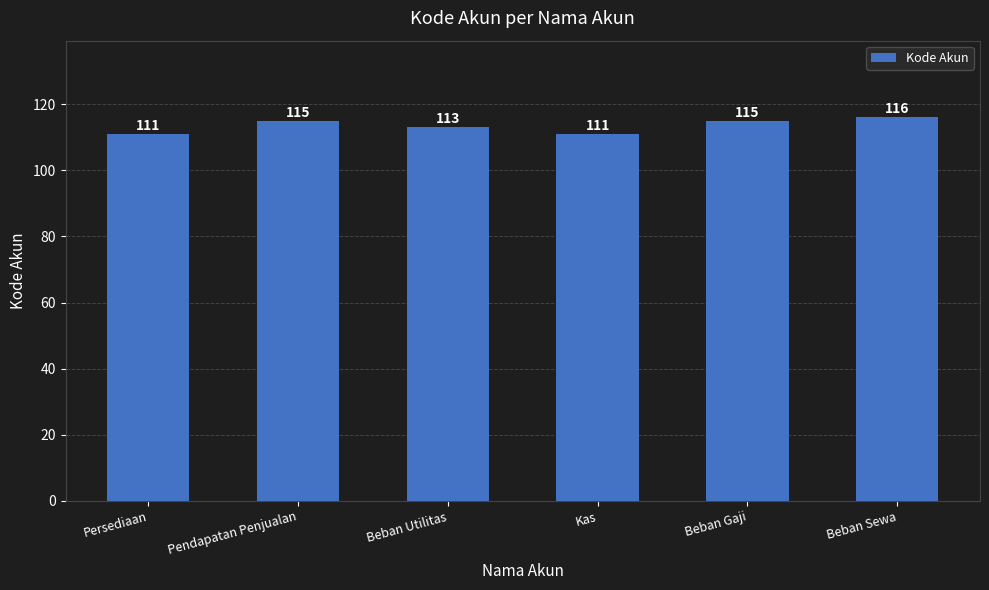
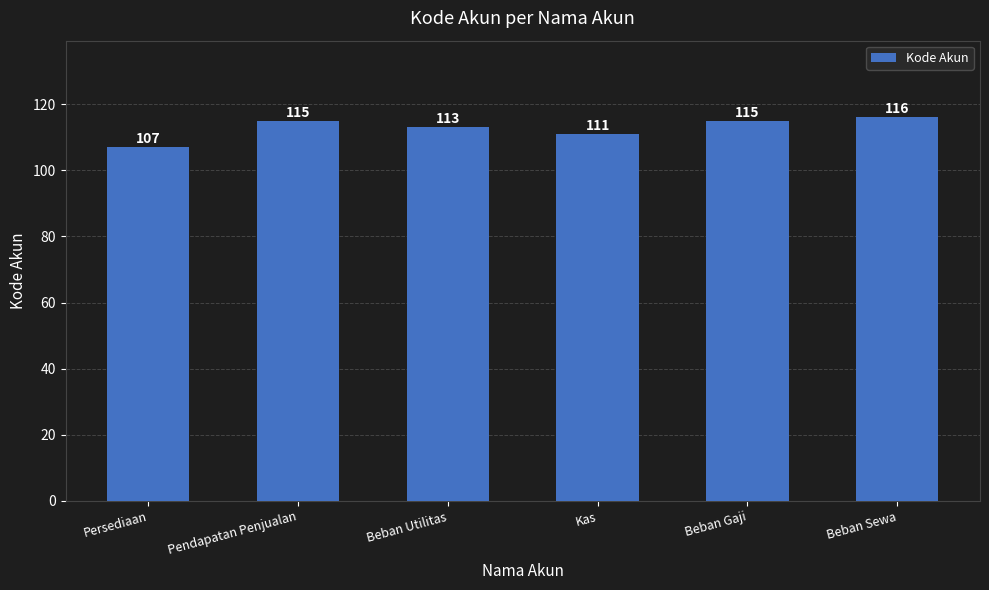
  {
-   "Persediaan": 111,
+   "Persediaan": 107,
    "Pendapatan Penjualan": 115,
    "Beban Utilitas": 113,
    "Kas": 111,
    "Beban Gaji": 115,
    "Beban Sewa": 116
  }
